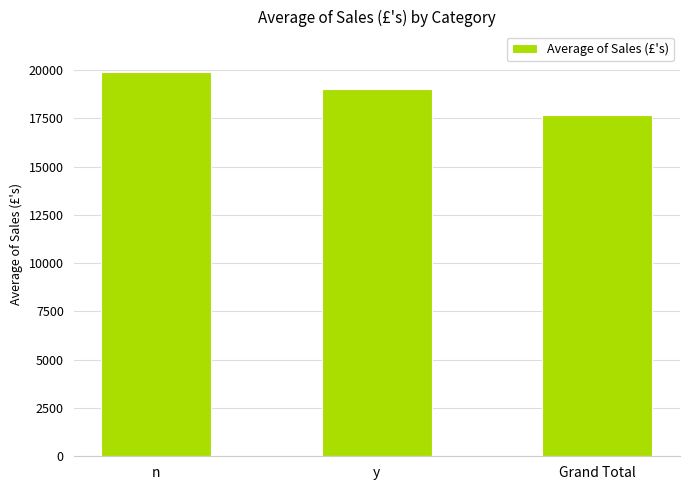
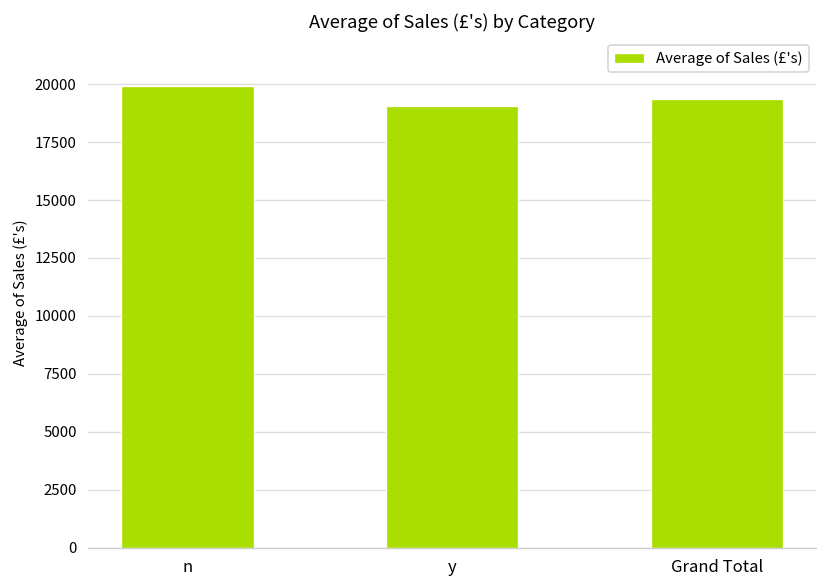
  {
    "n": 19900,
    "y": 19000,
-   "Grand Total": 17700
+   "Grand Total": 19400
  }
